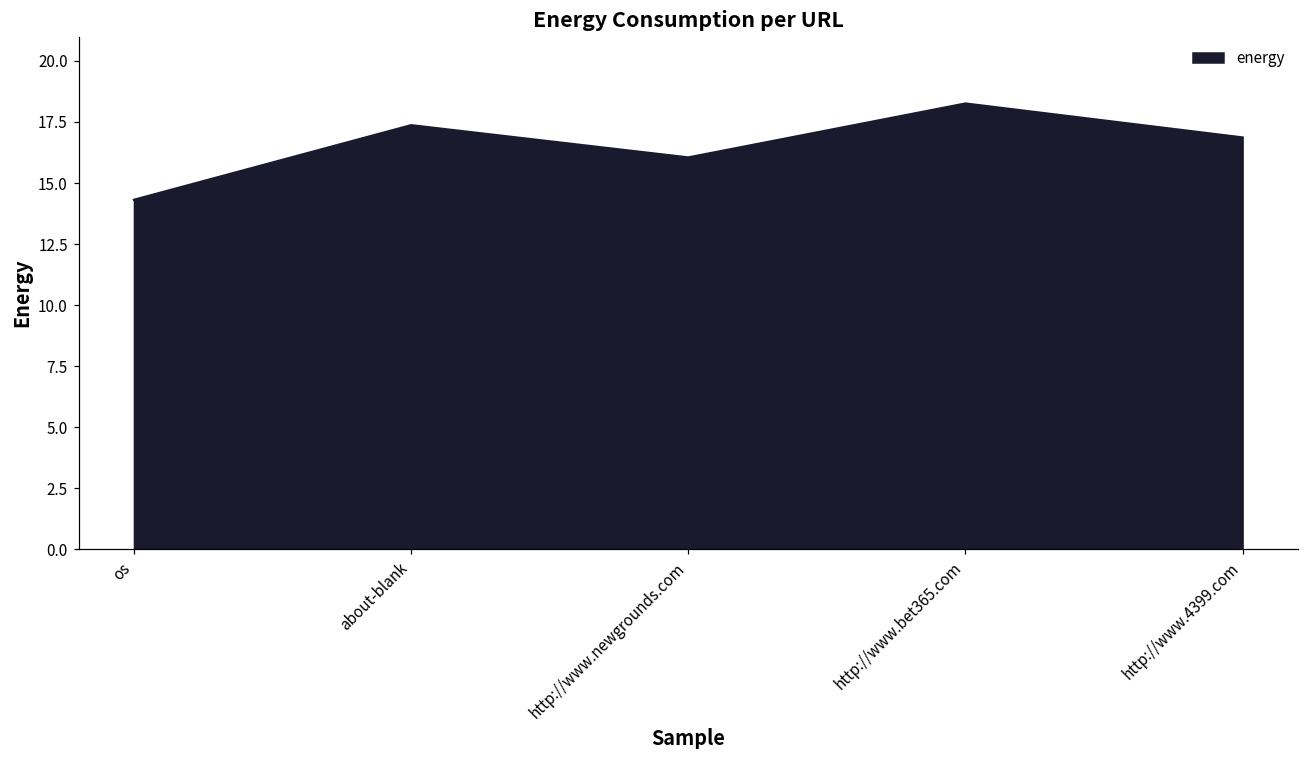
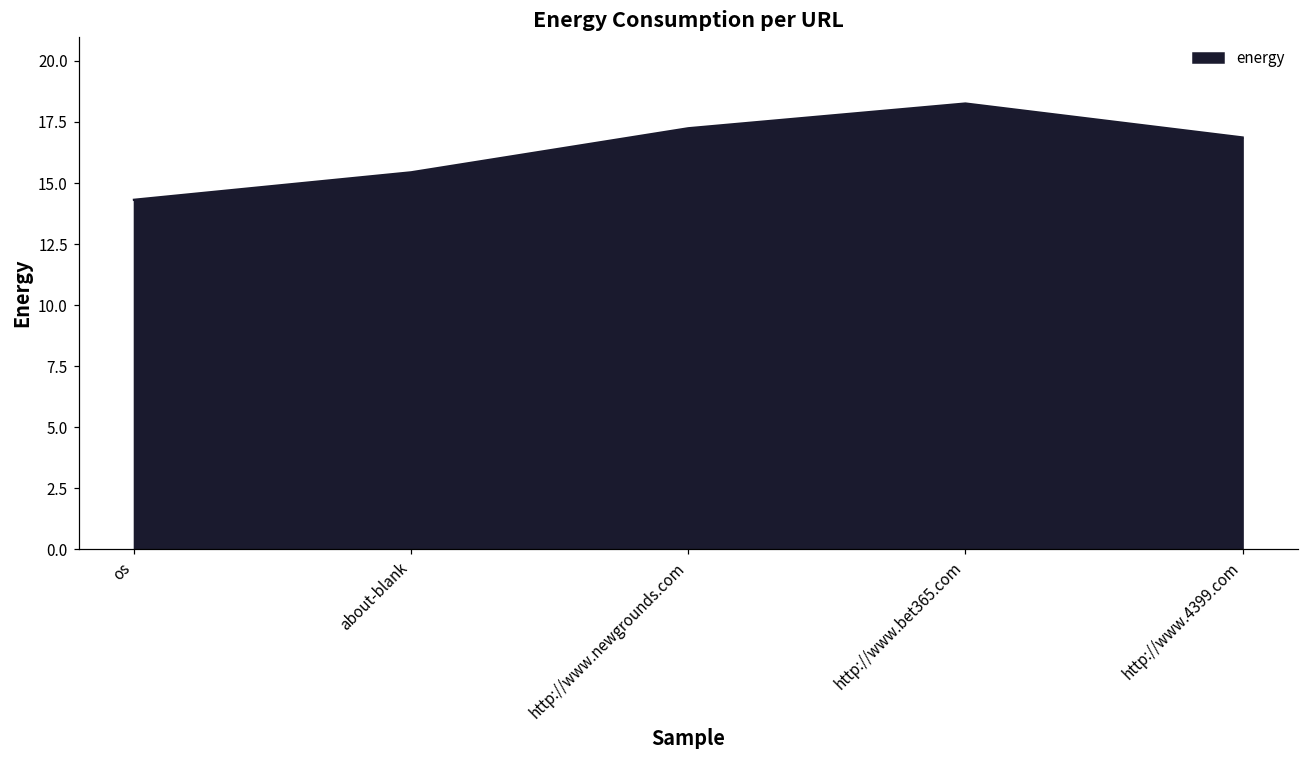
  {
    "os": 14.3,
-   "about-blank": 17.4,
-   "http://www.newgrounds.com": 16.0,
+   "about-blank": 15.4,
+   "http://www.newgrounds.com": 17.2,
    "http://www.bet365.com": 18.3,
    "http://www.4399.com": 16.9
  }
